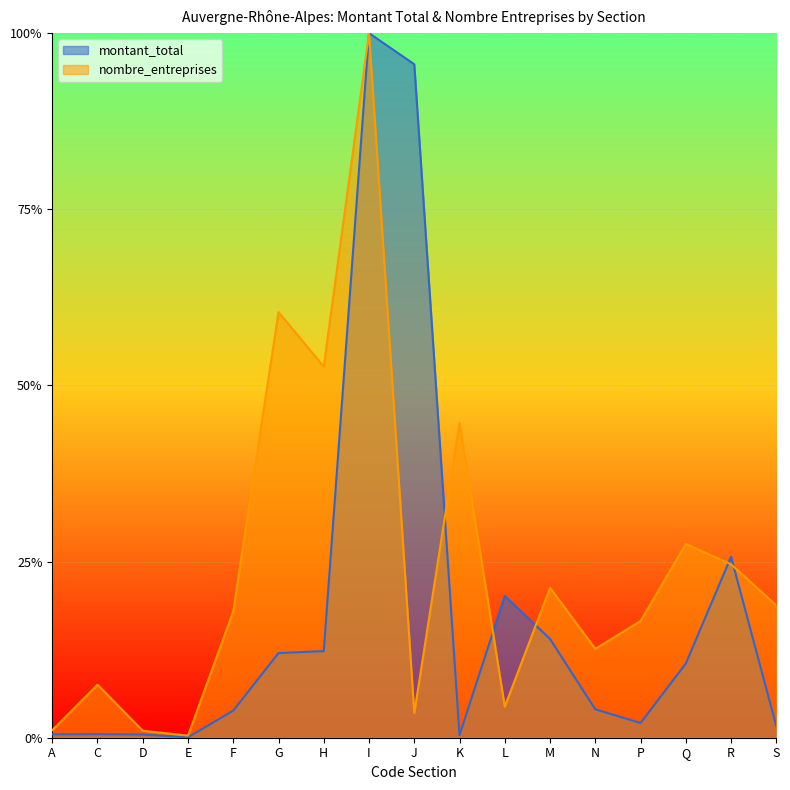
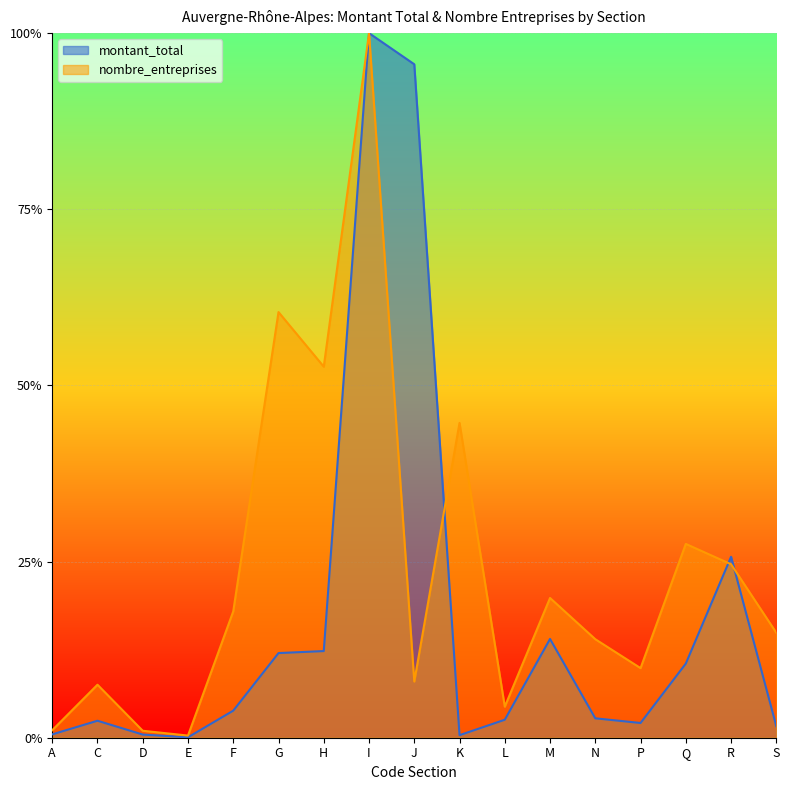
  {
    "montant_total": {
      "A": "0%",
-     "C": "1%",
+     "C": "2%",
      "D": "0%",
      "F": "4%",
      "G": "12%",
      "H": "12%",
      "J": "96%",
      "K": "0%",
-     "L": "20%",
+     "L": "3%",
      "M": "14%",
-     "N": "4%",
+     "N": "3%",
      "P": "2%",
      "Q": "11%",
      "R": "26%",
      "S": "2%"
    },
    "nombre_entreprises": {
      "A": "1%",
      "C": "8%",
      "D": "1%",
      "F": "18%",
      "G": "60%",
      "H": "53%",
-     "J": "3%",
+     "J": "8%",
      "K": "45%",
      "L": "4%",
-     "M": "21%",
-     "N": "13%",
-     "P": "17%",
+     "M": "20%",
+     "N": "14%",
+     "P": "10%",
      "Q": "28%",
      "R": "25%",
-     "S": "19%"
+     "S": "15%"
    }
  }
